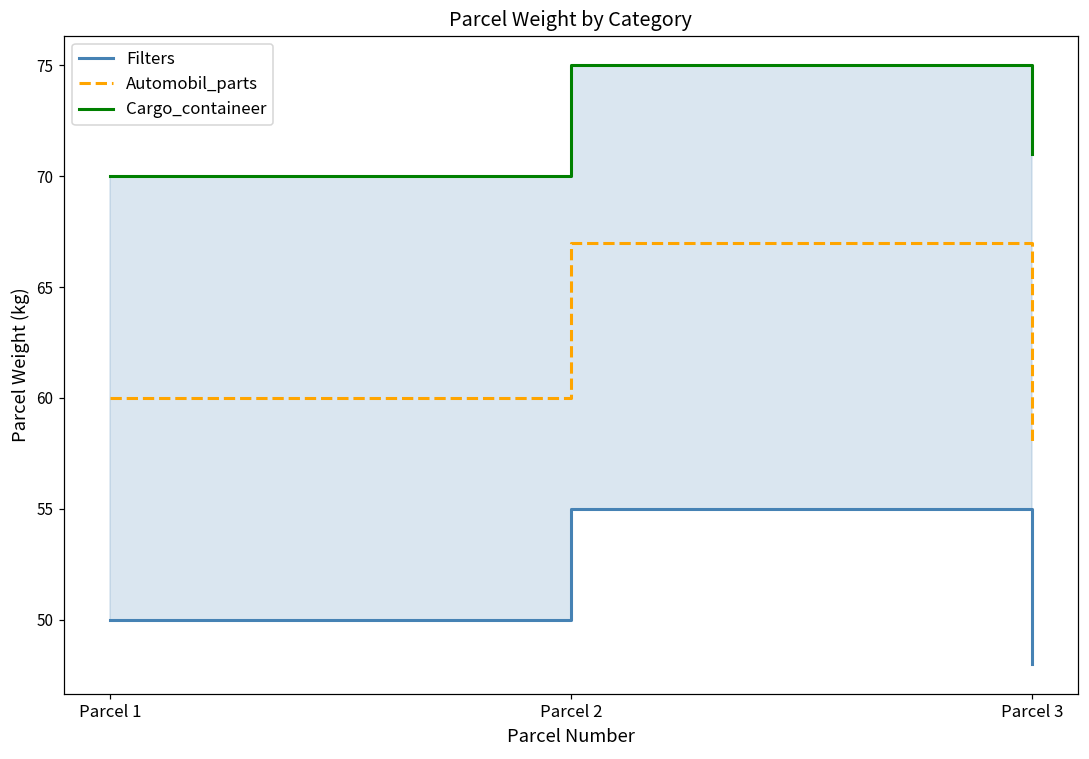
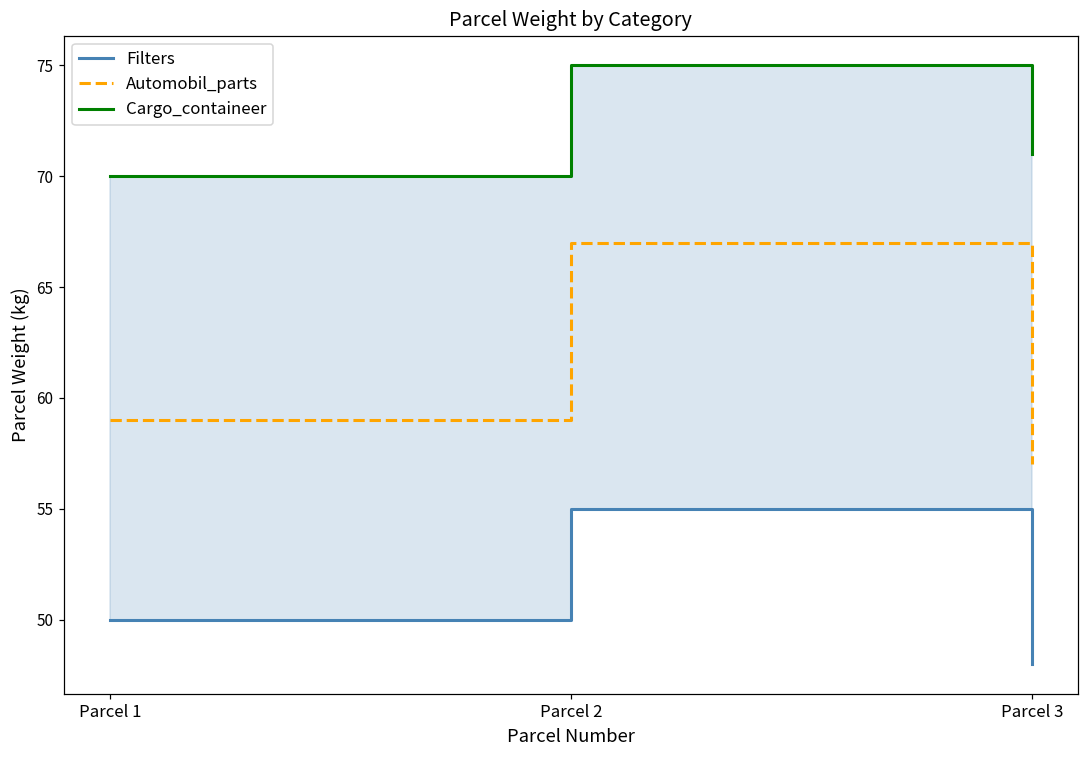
  {
    "Automobil_parts": {
-     "Parcel 1": 60,
+     "Parcel 1": 59,
      "Parcel 2": 67,
-     "Parcel 3": 58
+     "Parcel 3": 57
    }
  }
